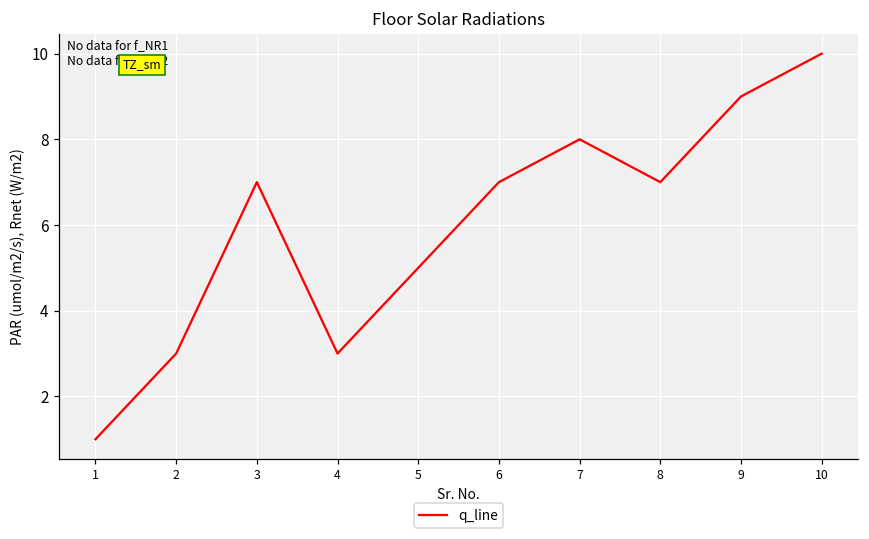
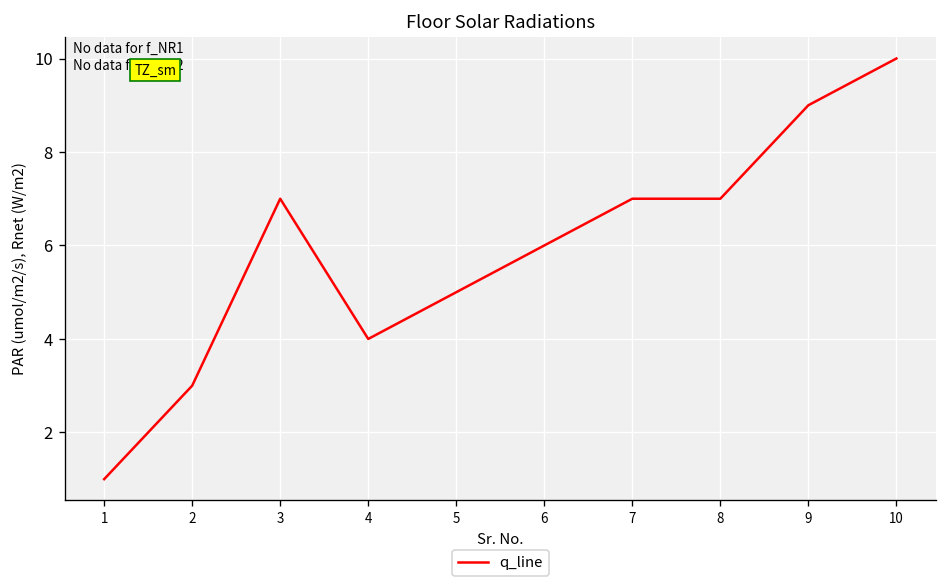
  {
    "1": 1,
    "2": 3,
    "3": 7,
-   "4": 3,
+   "4": 4,
    "5": 5,
-   "6": 7,
-   "7": 8,
+   "6": 6,
+   "7": 7,
    "8": 7,
    "9": 9,
    "10": 10
  }
